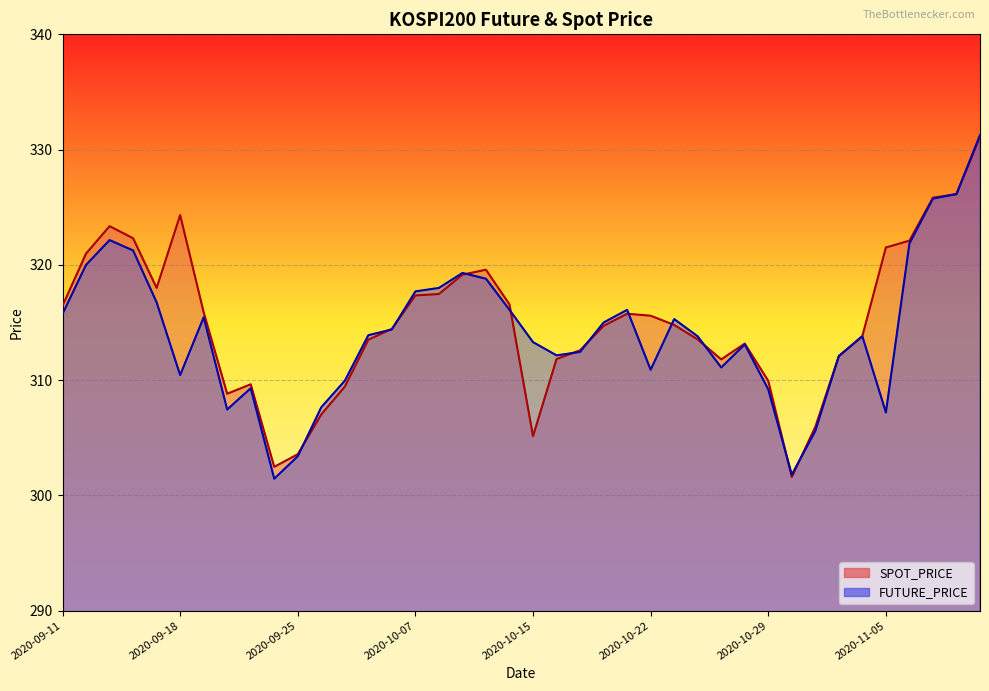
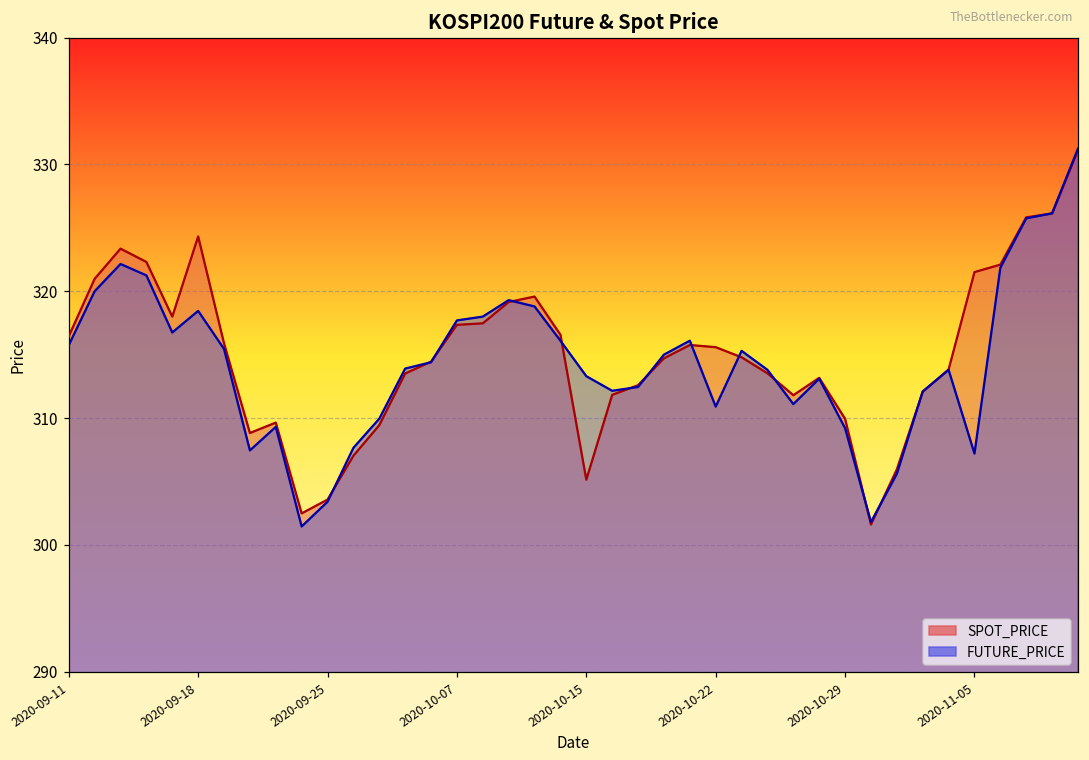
  {
    "SPOT_PRICE": {
      "2020-09-11": 316.5,
      "2020-09-18": 324.3,
      "2020-10-07": 317.4,
      "2020-10-15": 305.1,
      "2020-10-22": 315.6,
      "2020-10-29": 309.9,
      "2020-11-05": 321.5
    },
    "FUTURE_PRICE": {
      "2020-09-11": 315.8,
-     "2020-09-18": 310.4,
+     "2020-09-18": 318.5,
      "2020-10-07": 317.7,
      "2020-10-15": 313.3,
      "2020-10-22": 310.9,
      "2020-10-29": 309.2,
      "2020-11-05": 307.2
    }
  }
